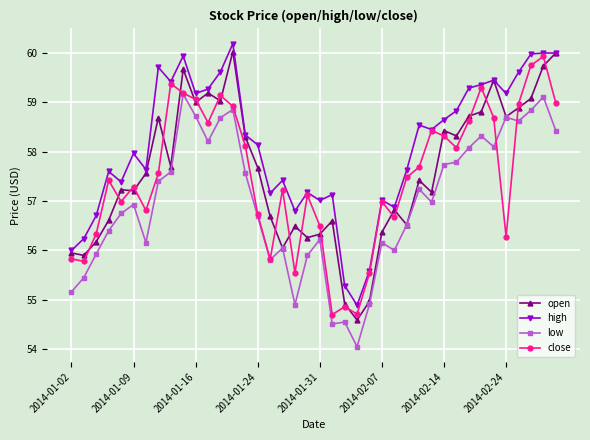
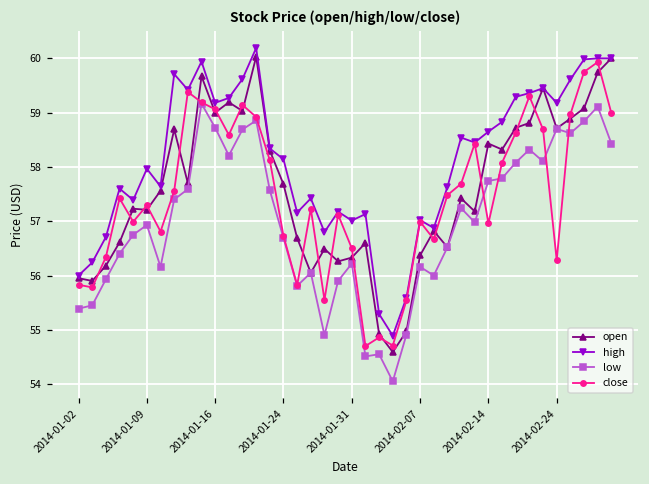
  {
    "open": {
      "2014-01-09": 57.2,
      "2014-01-16": 59.0,
      "2014-01-24": 57.7,
      "2014-01-31": 56.3,
      "2014-02-07": 56.4,
      "2014-02-14": 58.4
    },
    "high": {
      "2014-01-09": 58.0,
      "2014-01-16": 59.2,
      "2014-01-24": 58.1,
      "2014-01-31": 57.0,
      "2014-02-14": 58.7,
      "2014-02-24": 59.2
    },
    "low": {
-     "2014-01-02": 55.2,
+     "2014-01-02": 55.4,
      "2014-01-09": 56.9,
      "2014-01-16": 58.7,
      "2014-01-31": 56.2,
      "2014-02-07": 56.2,
      "2014-02-14": 57.7
    },
    "close": {
      "2014-01-02": 55.8,
      "2014-01-09": 57.3,
      "2014-01-16": 59.1,
      "2014-01-31": 56.5,
-     "2014-02-14": 58.3,
+     "2014-02-14": 57.0,
      "2014-02-24": 56.3
    }
  }
